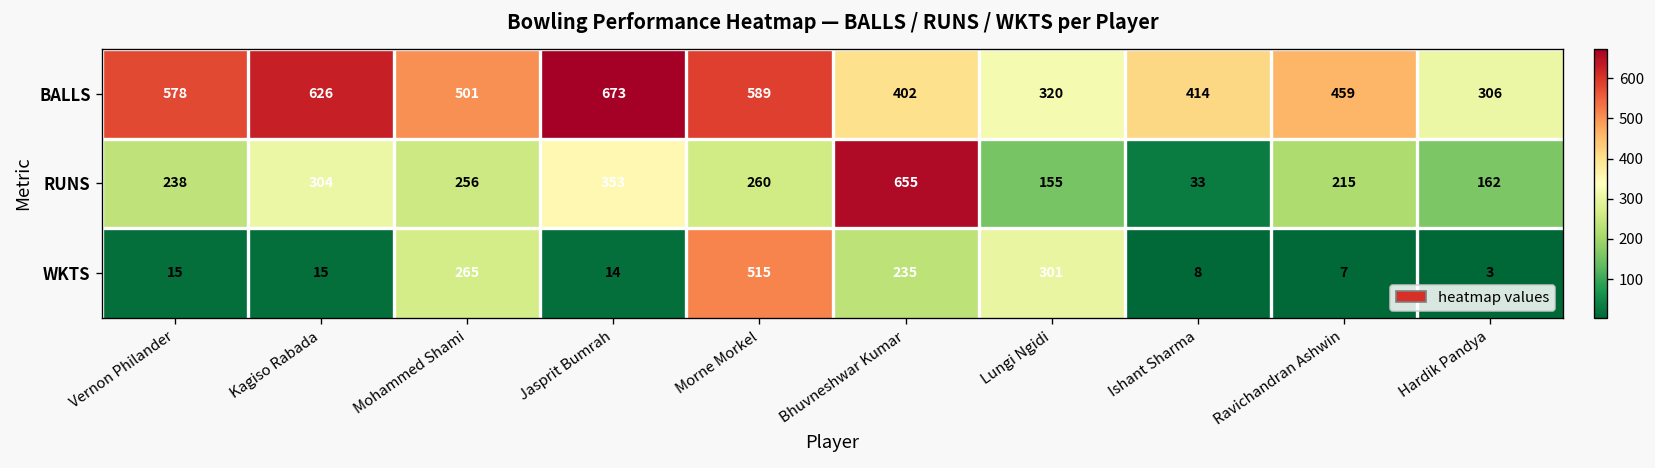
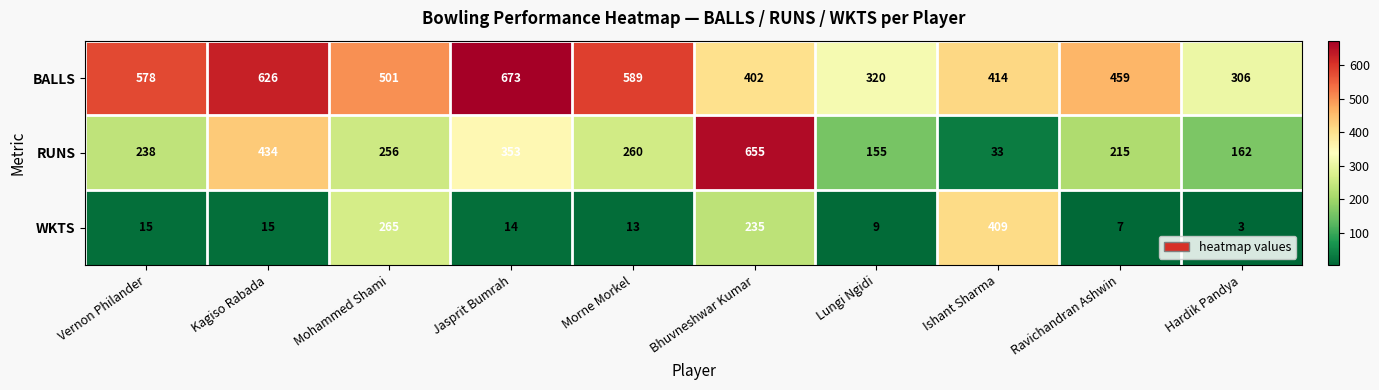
  {
    "BALLS": {
      "Vernon Philander": 578,
      "Kagiso Rabada": 626,
      "Mohammed Shami": 501,
      "Jasprit Bumrah": 673,
      "Morne Morkel": 589,
      "Bhuvneshwar Kumar": 402,
      "Lungi Ngidi": 320,
      "Ishant Sharma": 414,
      "Ravichandran Ashwin": 459,
      "Hardik Pandya": 306
    },
    "RUNS": {
      "Vernon Philander": 238,
-     "Kagiso Rabada": 304,
+     "Kagiso Rabada": 434,
      "Mohammed Shami": 256,
      "Jasprit Bumrah": 353,
      "Morne Morkel": 260,
      "Bhuvneshwar Kumar": 655,
      "Lungi Ngidi": 155,
      "Ishant Sharma": 33,
      "Ravichandran Ashwin": 215,
      "Hardik Pandya": 162
    },
    "WKTS": {
      "Vernon Philander": 15,
      "Kagiso Rabada": 15,
      "Mohammed Shami": 265,
      "Jasprit Bumrah": 14,
-     "Morne Morkel": 515,
+     "Morne Morkel": 13,
      "Bhuvneshwar Kumar": 235,
-     "Lungi Ngidi": 301,
-     "Ishant Sharma": 8,
+     "Lungi Ngidi": 9,
+     "Ishant Sharma": 409,
      "Ravichandran Ashwin": 7,
      "Hardik Pandya": 3
    }
  }
